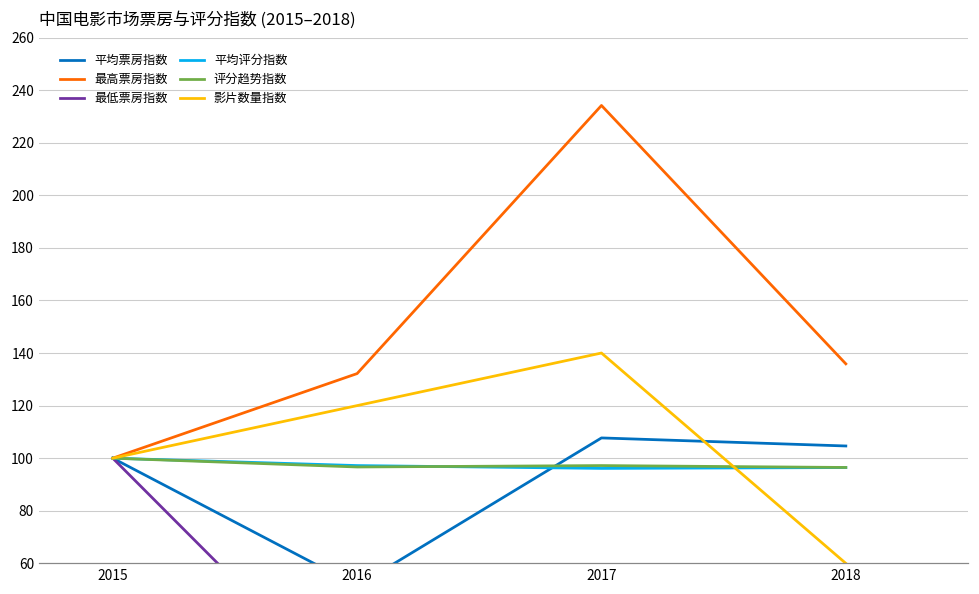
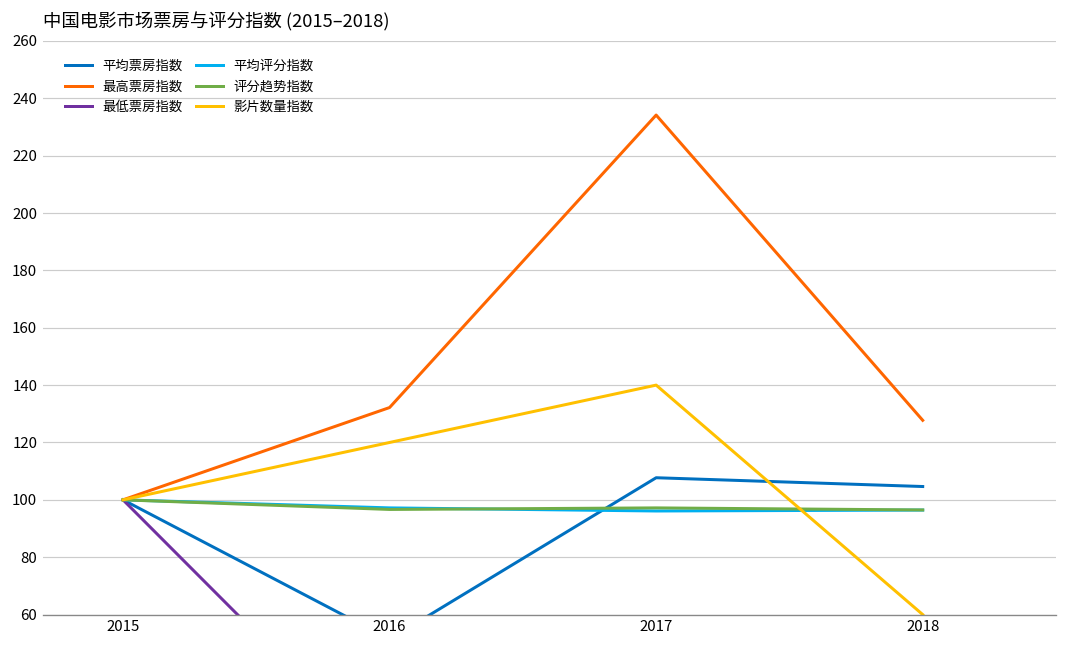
  {
    "平均票房指数": {
      "2017": 108,
      "2018": 105
    },
    "最高票房指数": {
      "2016": 132,
      "2017": 234,
-     "2018": 136
+     "2018": 128
    },
    "平均评分指数": {
      "2017": 96
    },
    "评分趋势指数": {
      "2017": 97
    },
    "影片数量指数": {
      "2016": 120,
      "2017": 140,
      "2018": 60
    }
  }
